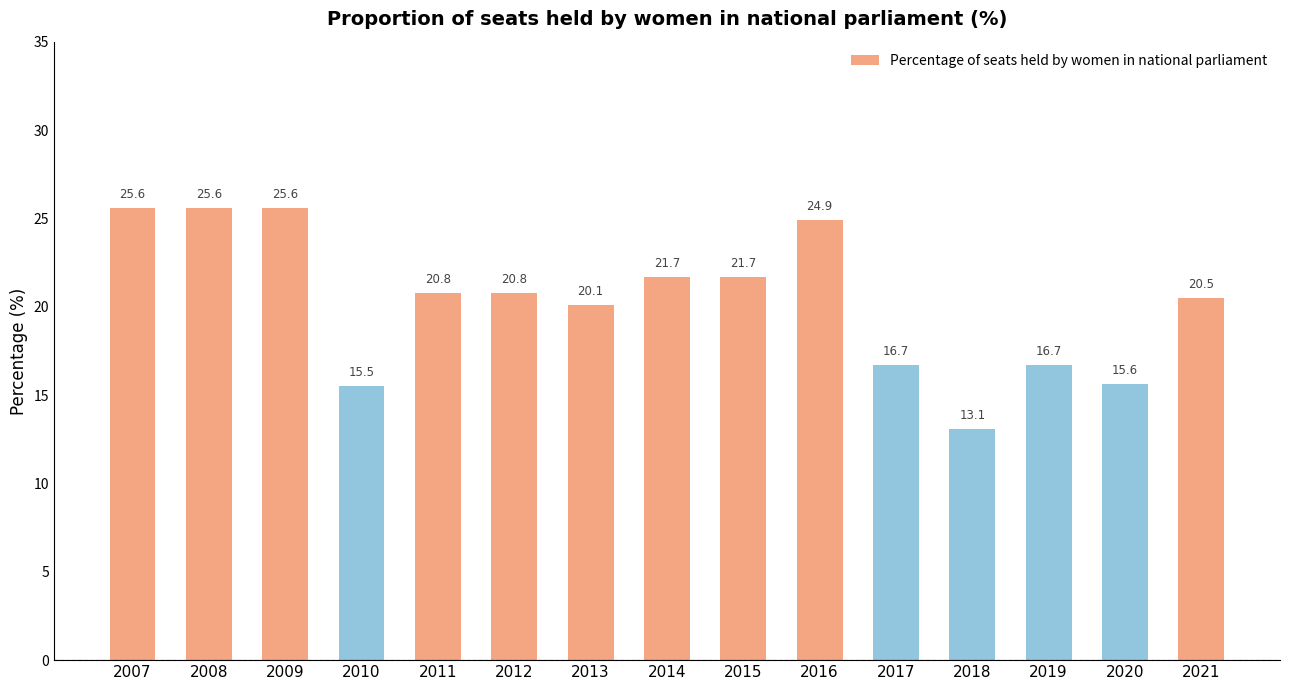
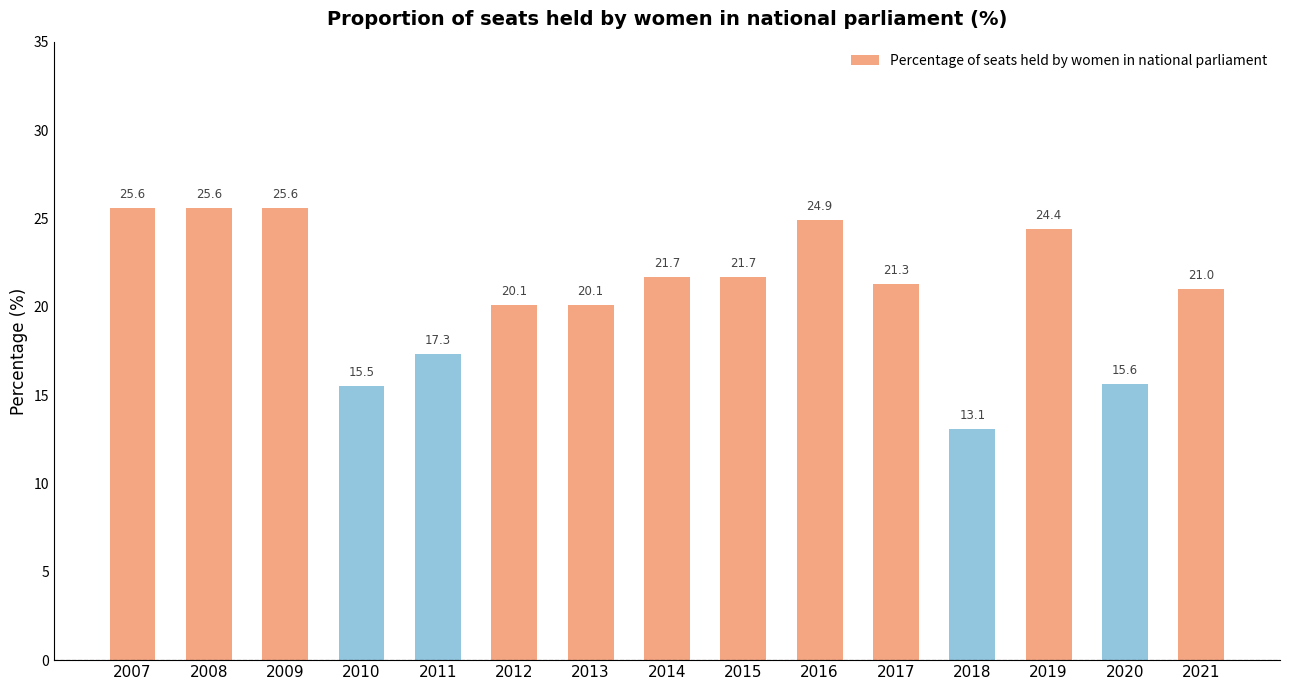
  {
    "2007": 25.6,
    "2008": 25.6,
    "2009": 25.6,
    "2010": 15.5,
-   "2011": 20.8,
-   "2012": 20.8,
+   "2011": 17.3,
+   "2012": 20.1,
    "2013": 20.1,
    "2014": 21.7,
    "2015": 21.7,
    "2016": 24.9,
-   "2017": 16.7,
+   "2017": 21.3,
    "2018": 13.1,
-   "2019": 16.7,
+   "2019": 24.4,
    "2020": 15.6,
-   "2021": 20.5
+   "2021": 21.0
  }
